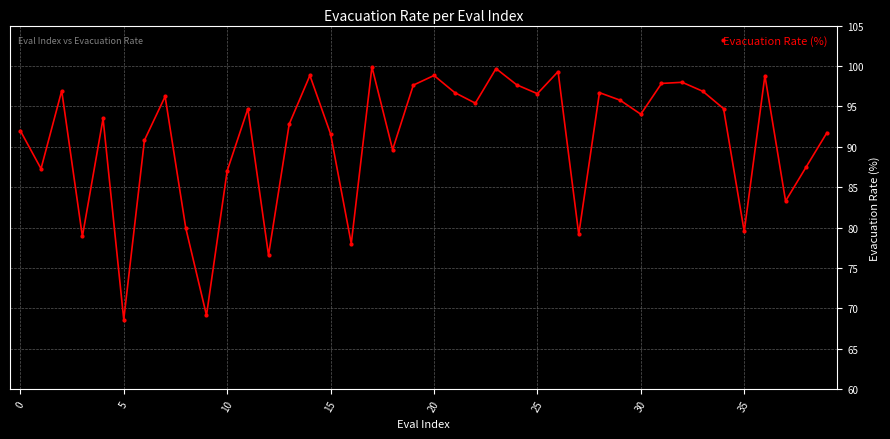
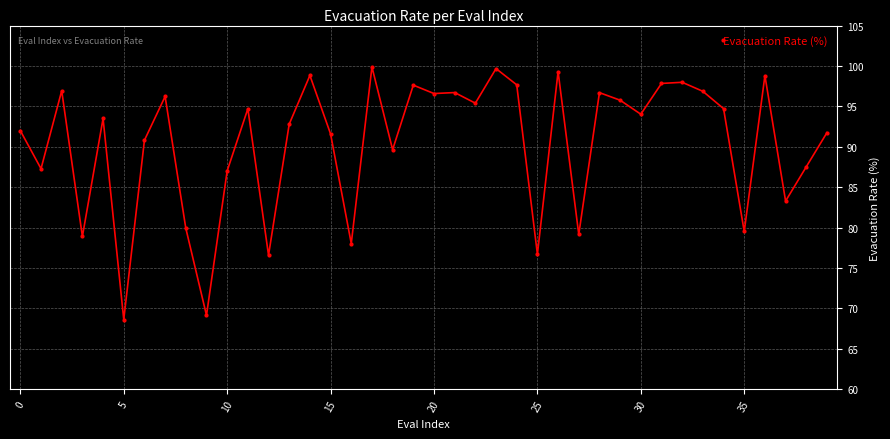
  {
    "0": 92,
    "5": 69,
    "10": 87,
    "15": 92,
-   "20": 99,
-   "25": 97,
+   "20": 97,
+   "25": 77,
    "30": 94,
    "35": 80
  }
